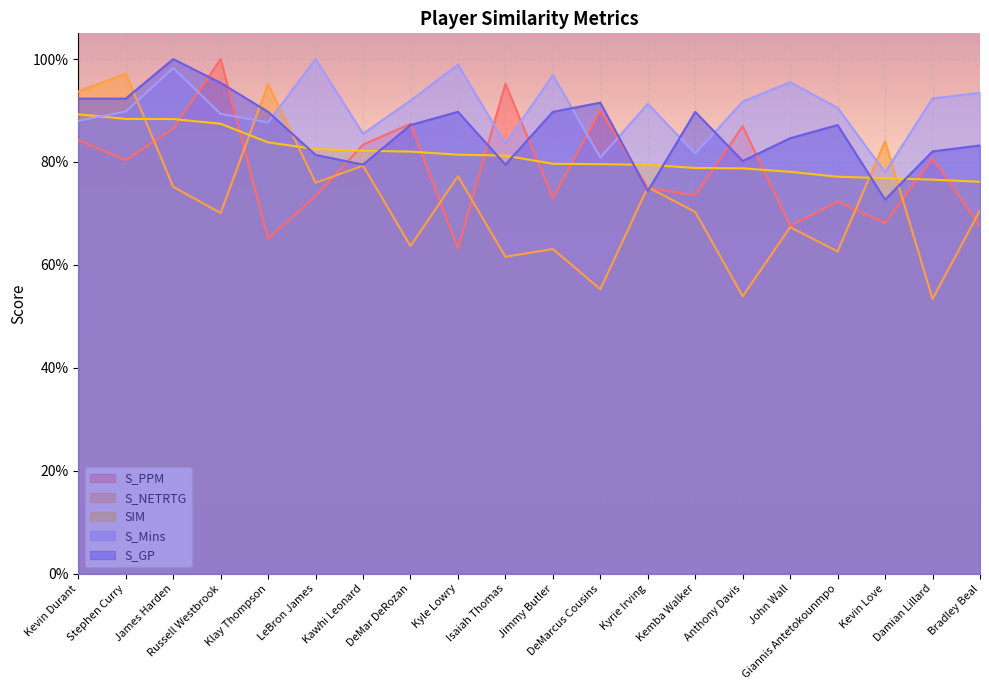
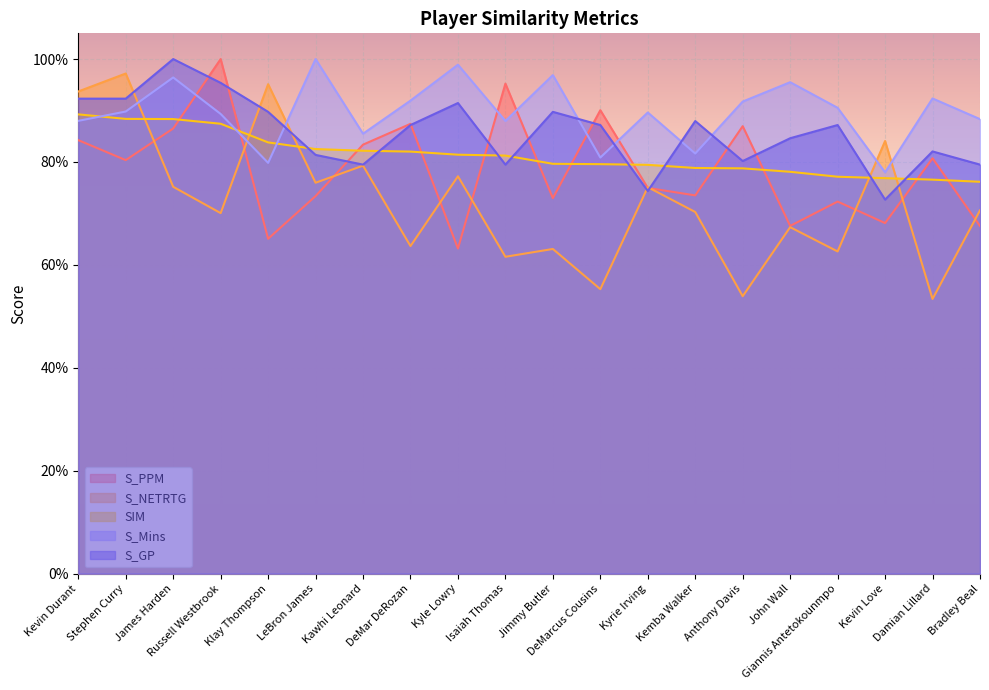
  {
    "S_Mins": {
      "Kevin Durant": "88%",
      "Stephen Curry": "90%",
-     "James Harden": "98%",
+     "James Harden": "96%",
      "Russell Westbrook": "89%",
-     "Klay Thompson": "88%",
+     "Klay Thompson": "80%",
      "LeBron James": "100%",
      "Kawhi Leonard": "85%",
      "DeMar DeRozan": "92%",
      "Kyle Lowry": "99%",
-     "Isaiah Thomas": "84%",
+     "Isaiah Thomas": "88%",
      "Jimmy Butler": "97%",
      "DeMarcus Cousins": "81%",
-     "Kyrie Irving": "91%",
+     "Kyrie Irving": "90%",
      "Kemba Walker": "82%",
      "Anthony Davis": "92%",
      "John Wall": "96%",
      "Giannis Antetokounmpo": "91%",
      "Kevin Love": "78%",
      "Damian Lillard": "92%",
-     "Bradley Beal": "93%"
+     "Bradley Beal": "88%"
    },
    "S_GP": {
      "Kevin Durant": "92%",
      "Stephen Curry": "92%",
      "James Harden": "100%",
      "Russell Westbrook": "95%",
      "Klay Thompson": "90%",
      "LeBron James": "81%",
-     "Kyle Lowry": "90%",
+     "Kyle Lowry": "91%",
      "Isaiah Thomas": "79%",
      "Jimmy Butler": "90%",
-     "DeMarcus Cousins": "92%",
+     "DeMarcus Cousins": "87%",
      "Kyrie Irving": "74%",
-     "Kemba Walker": "90%",
+     "Kemba Walker": "88%",
      "Anthony Davis": "80%",
      "John Wall": "85%",
      "Giannis Antetokounmpo": "87%",
      "Kevin Love": "73%",
      "Damian Lillard": "82%",
-     "Bradley Beal": "83%"
+     "Bradley Beal": "79%"
    }
  }
